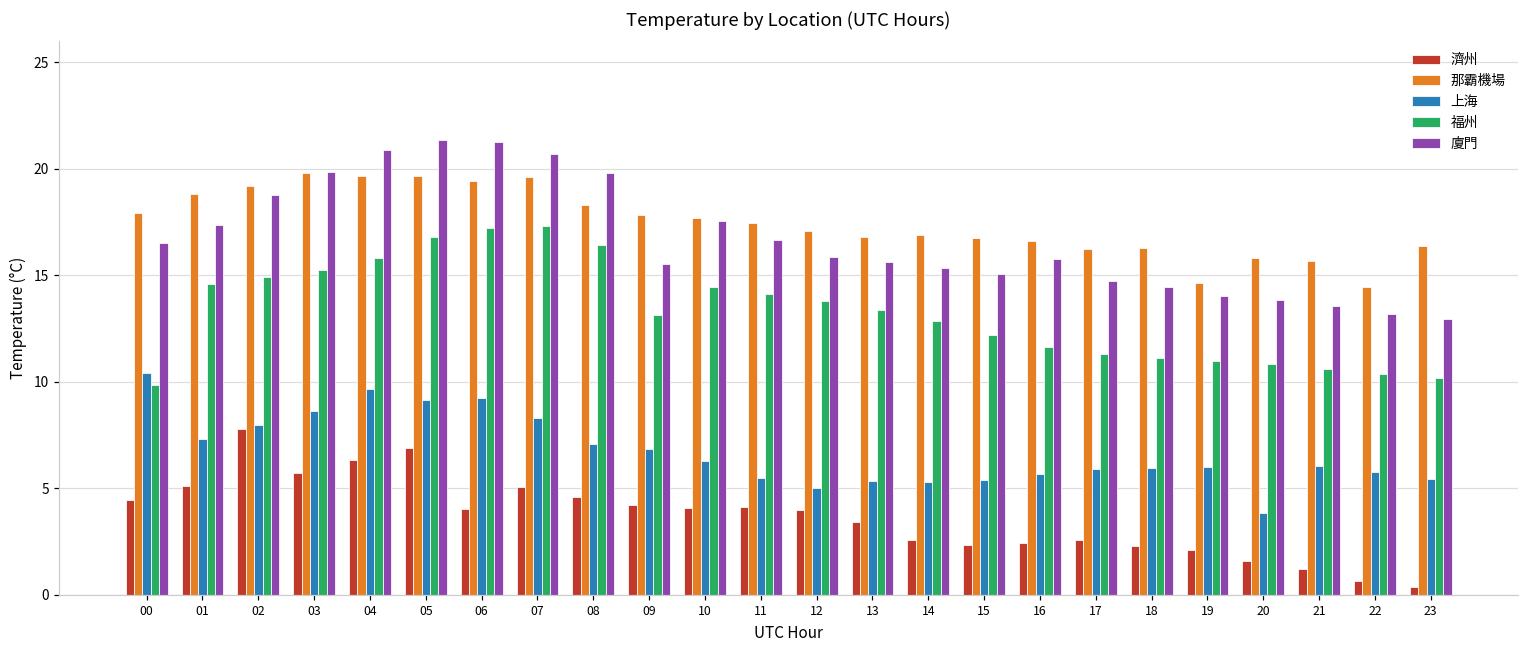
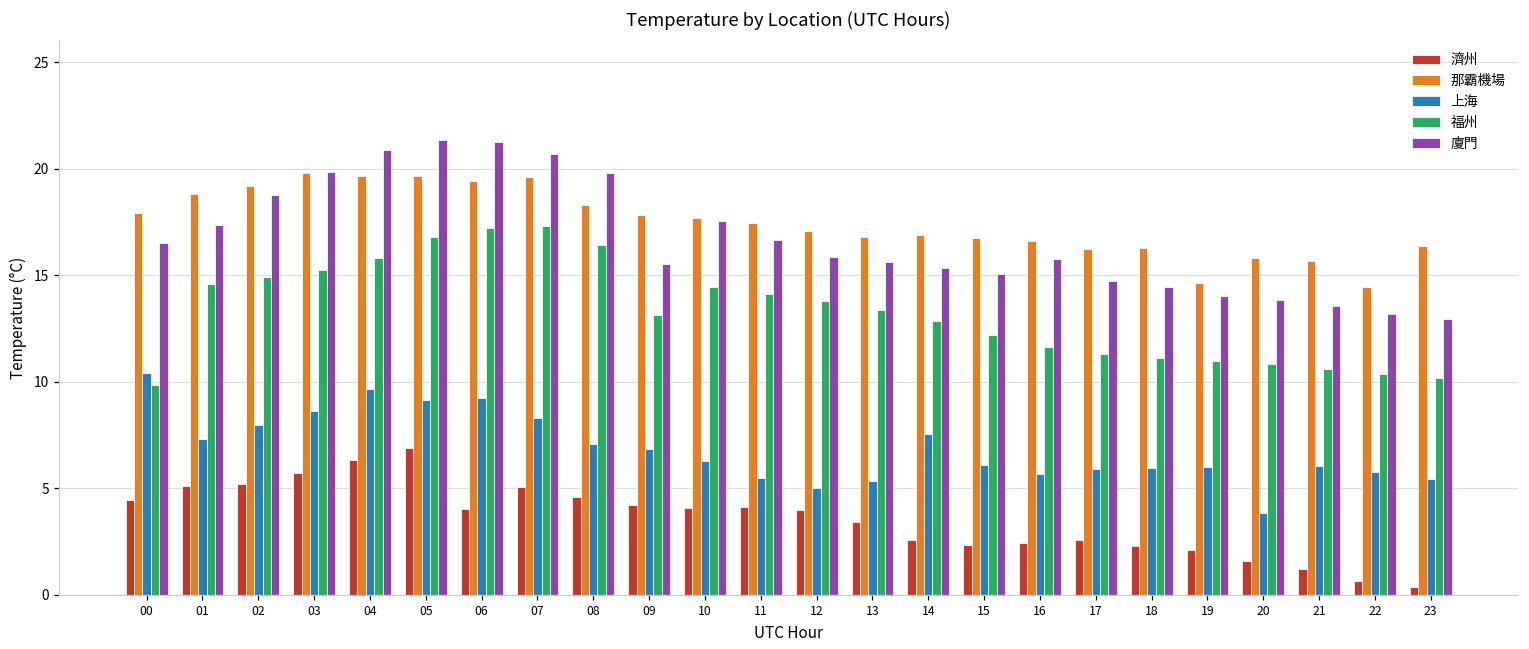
  {
    "濟州": {
      "00": 4.5,
      "01": 5.1,
-     "02": 7.8,
+     "02": 5.2,
      "03": 5.7,
      "04": 6.3,
      "05": 6.9,
      "06": 4.0,
      "07": 5.1,
      "08": 4.6,
      "09": 4.2,
      "10": 4.1,
      "11": 4.1,
      "12": 4.0,
      "13": 3.4,
      "14": 2.6,
      "15": 2.3,
      "16": 2.4,
      "17": 2.6,
      "18": 2.3,
      "19": 2.1,
      "20": 1.6,
      "21": 1.2,
      "22": 0.6,
      "23": 0.4
    },
    "那霸機場": {
      "00": 17.9,
      "01": 18.8,
      "02": 19.2,
      "03": 19.8,
      "04": 19.6,
      "05": 19.6,
      "06": 19.4,
      "07": 19.6,
      "08": 18.3,
      "09": 17.8,
      "10": 17.7,
      "11": 17.4,
      "12": 17.1,
      "13": 16.8,
      "14": 16.9,
      "15": 16.7,
      "16": 16.6,
      "17": 16.2,
      "18": 16.3,
      "19": 14.6,
      "20": 15.8,
      "21": 15.7,
      "22": 14.4,
      "23": 16.4
    },
    "上海": {
      "00": 10.4,
      "01": 7.3,
      "02": 8.0,
      "03": 8.6,
      "04": 9.6,
      "05": 9.2,
      "06": 9.2,
      "07": 8.3,
      "08": 7.1,
      "09": 6.9,
      "10": 6.3,
      "11": 5.5,
      "12": 5.0,
      "13": 5.4,
-     "14": 5.3,
-     "15": 5.4,
+     "14": 7.5,
+     "15": 6.1,
      "16": 5.7,
      "17": 5.9,
      "18": 5.9,
      "19": 6.0,
      "20": 3.9,
      "21": 6.0,
      "22": 5.8,
      "23": 5.4
    },
    "福州": {
      "00": 9.8,
      "01": 14.6,
      "02": 14.9,
      "03": 15.2,
      "04": 15.8,
      "05": 16.8,
      "06": 17.2,
      "07": 17.3,
      "08": 16.4,
      "09": 13.1,
      "10": 14.5,
      "11": 14.1,
      "12": 13.8,
      "13": 13.3,
      "14": 12.8,
      "15": 12.2,
      "16": 11.6,
      "17": 11.3,
      "18": 11.1,
      "19": 11.0,
      "20": 10.8,
      "21": 10.6,
      "22": 10.4,
      "23": 10.2
    },
    "廈門": {
      "00": 16.5,
      "01": 17.4,
      "02": 18.8,
      "03": 19.9,
      "04": 20.9,
      "05": 21.3,
      "06": 21.2,
      "07": 20.7,
      "08": 19.8,
      "09": 15.5,
      "10": 17.6,
      "11": 16.6,
      "12": 15.9,
      "13": 15.6,
      "14": 15.3,
      "15": 15.1,
      "16": 15.8,
      "17": 14.7,
      "18": 14.4,
      "19": 14.0,
      "20": 13.8,
      "21": 13.6,
      "22": 13.2,
      "23": 13.0
    }
  }
